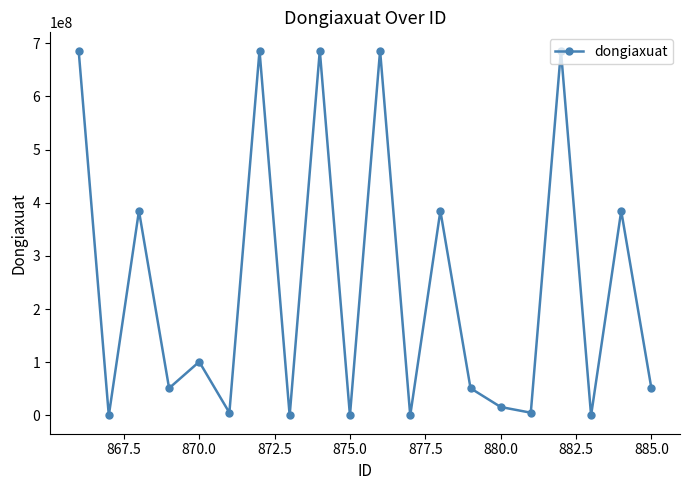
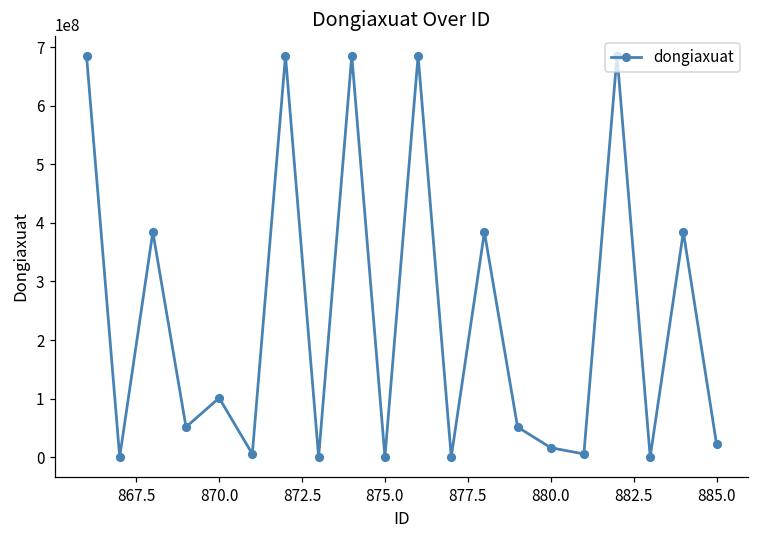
  {
    "870.0": 100000000,
    "875.0": 0,
    "880.0": 20000000,
-   "885.0": 50000000
+   "885.0": 20000000
  }
